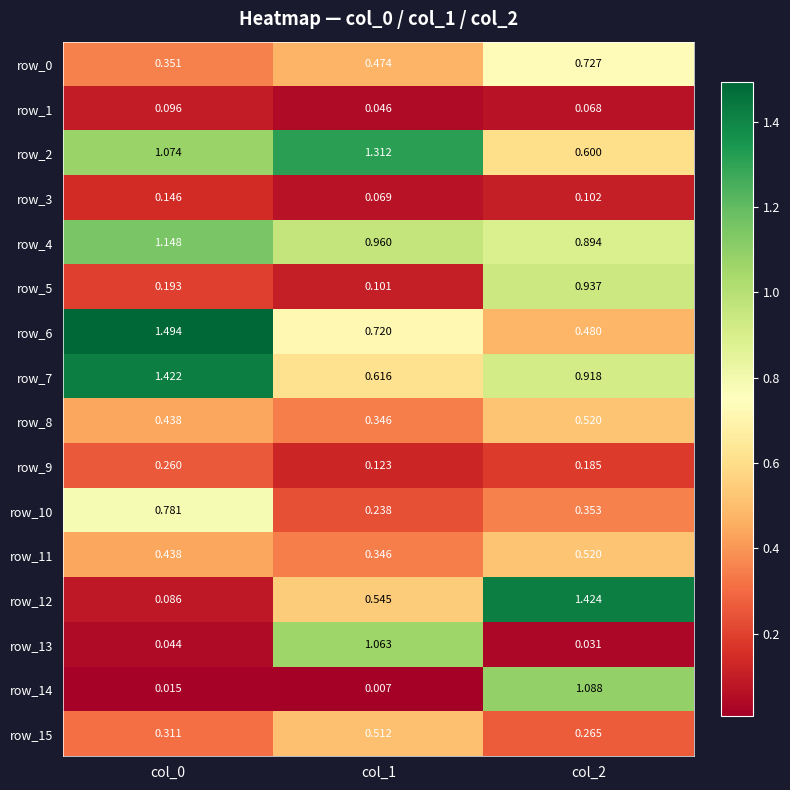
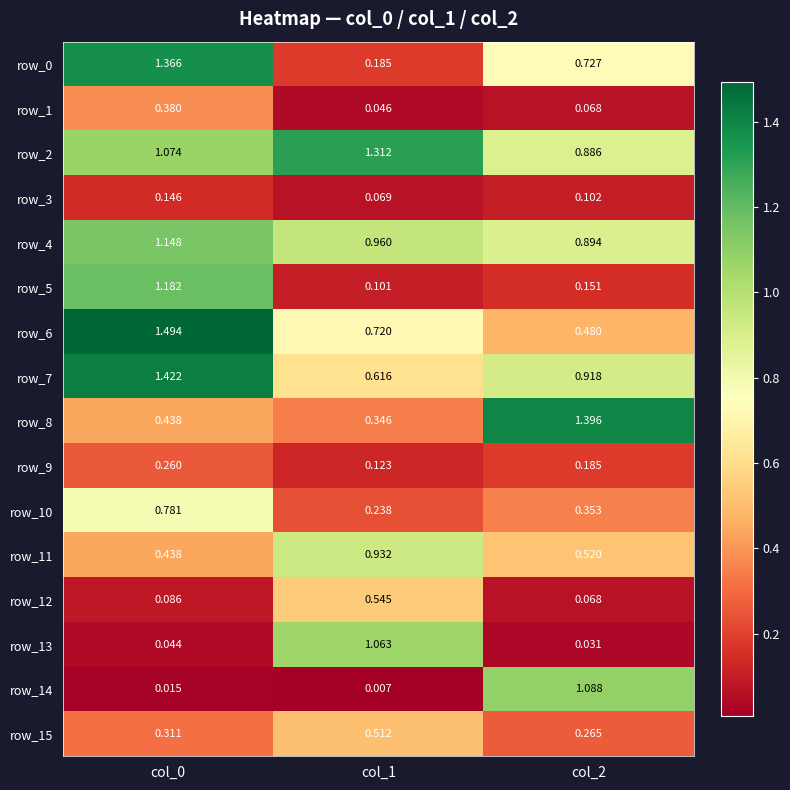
  {
    "row_0": {
-     "col_0": 0.351,
-     "col_1": 0.474,
+     "col_0": 1.366,
+     "col_1": 0.185,
      "col_2": 0.727
    },
    "row_1": {
-     "col_0": 0.096,
+     "col_0": 0.380,
      "col_1": 0.046,
      "col_2": 0.068
    },
    "row_2": {
      "col_0": 1.074,
      "col_1": 1.312,
-     "col_2": 0.600
+     "col_2": 0.886
    },
    "row_3": {
      "col_0": 0.146,
      "col_1": 0.069,
      "col_2": 0.102
    },
    "row_4": {
      "col_0": 1.148,
      "col_1": 0.960,
      "col_2": 0.894
    },
    "row_5": {
-     "col_0": 0.193,
+     "col_0": 1.182,
      "col_1": 0.101,
-     "col_2": 0.937
+     "col_2": 0.151
    },
    "row_6": {
      "col_0": 1.494,
      "col_1": 0.720,
      "col_2": 0.480
    },
    "row_7": {
      "col_0": 1.422,
      "col_1": 0.616,
      "col_2": 0.918
    },
    "row_8": {
      "col_0": 0.438,
      "col_1": 0.346,
-     "col_2": 0.520
+     "col_2": 1.396
    },
    "row_9": {
      "col_0": 0.260,
      "col_1": 0.123,
      "col_2": 0.185
    },
    "row_10": {
      "col_0": 0.781,
      "col_1": 0.238,
      "col_2": 0.353
    },
    "row_11": {
      "col_0": 0.438,
-     "col_1": 0.346,
+     "col_1": 0.932,
      "col_2": 0.520
    },
    "row_12": {
      "col_0": 0.086,
      "col_1": 0.545,
-     "col_2": 1.424
+     "col_2": 0.068
    },
    "row_13": {
      "col_0": 0.044,
      "col_1": 1.063,
      "col_2": 0.031
    },
    "row_14": {
      "col_0": 0.015,
      "col_1": 0.007,
      "col_2": 1.088
    },
    "row_15": {
      "col_0": 0.311,
      "col_1": 0.512,
      "col_2": 0.265
    }
  }
